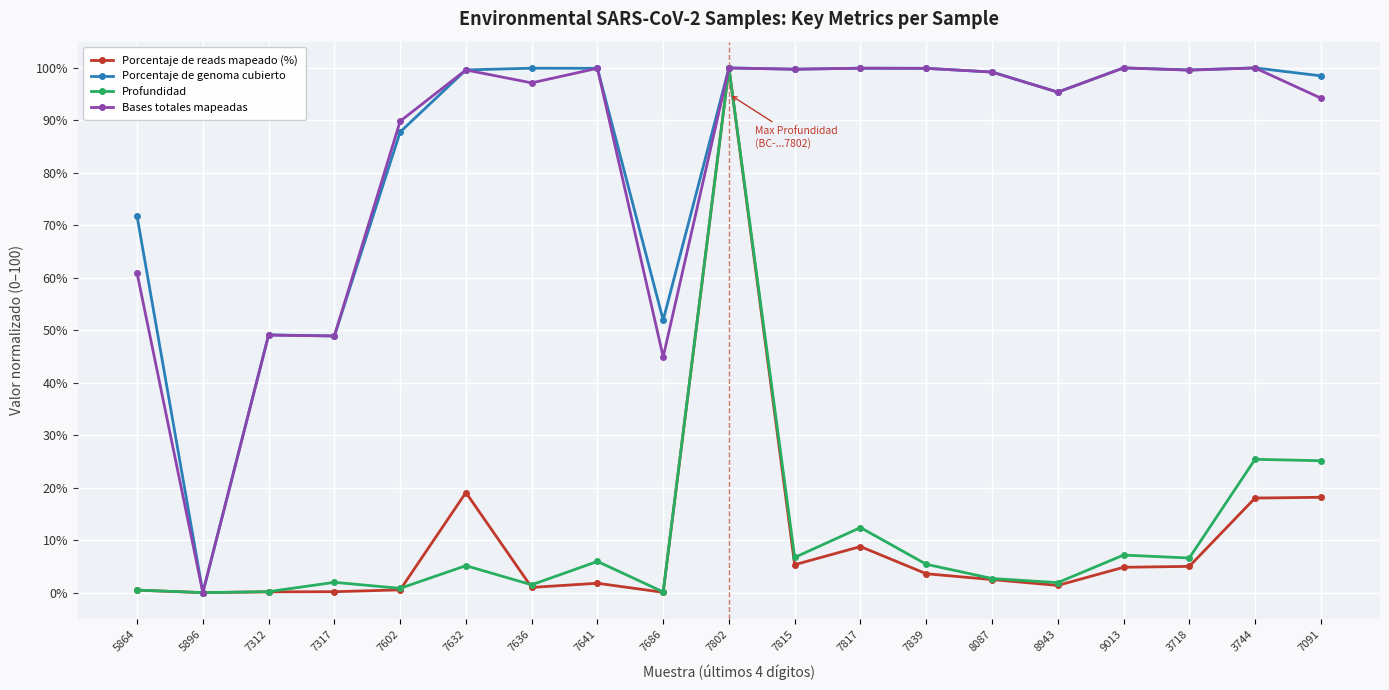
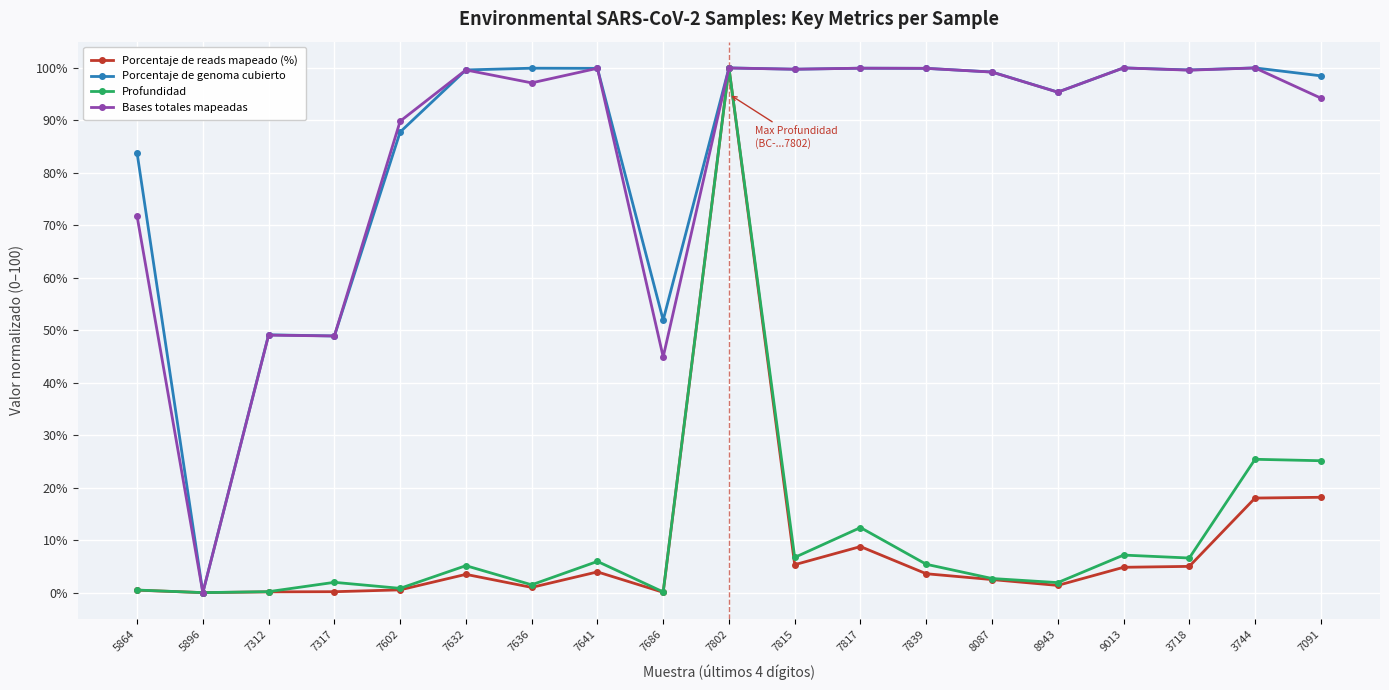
  {
    "Porcentaje de reads mapeado (%)": {
      "7317": "0%",
-     "7632": "19%",
+     "7632": "3%",
      "7636": "1%",
-     "7641": "2%",
+     "7641": "4%",
      "7815": "5%",
      "7817": "9%",
      "7839": "4%",
      "8943": "1%",
      "9013": "5%",
      "3718": "5%",
      "3744": "18%",
      "7091": "18%"
    },
    "Porcentaje de genoma cubierto": {
-     "5864": "72%",
+     "5864": "84%",
      "7602": "88%",
      "7636": "100%",
      "7686": "52%",
      "7091": "98%"
    },
    "Profundidad": {
      "7317": "2%",
      "7632": "5%",
      "7636": "1%",
      "7641": "6%",
      "7815": "7%",
      "7817": "12%",
      "7839": "5%",
      "8943": "2%",
      "9013": "7%",
      "3718": "7%",
      "3744": "25%",
      "7091": "25%"
    },
    "Bases totales mapeadas": {
-     "5864": "61%",
+     "5864": "72%",
      "7602": "90%",
      "7636": "97%",
      "7686": "45%",
      "7091": "94%"
    }
  }
